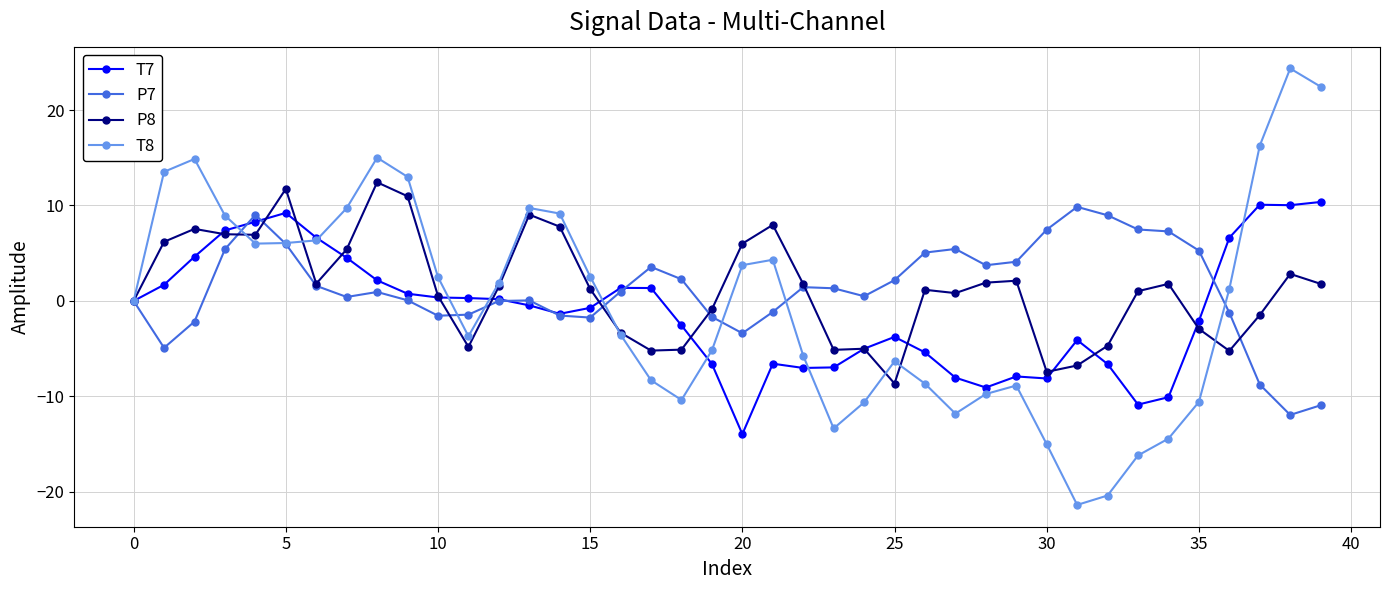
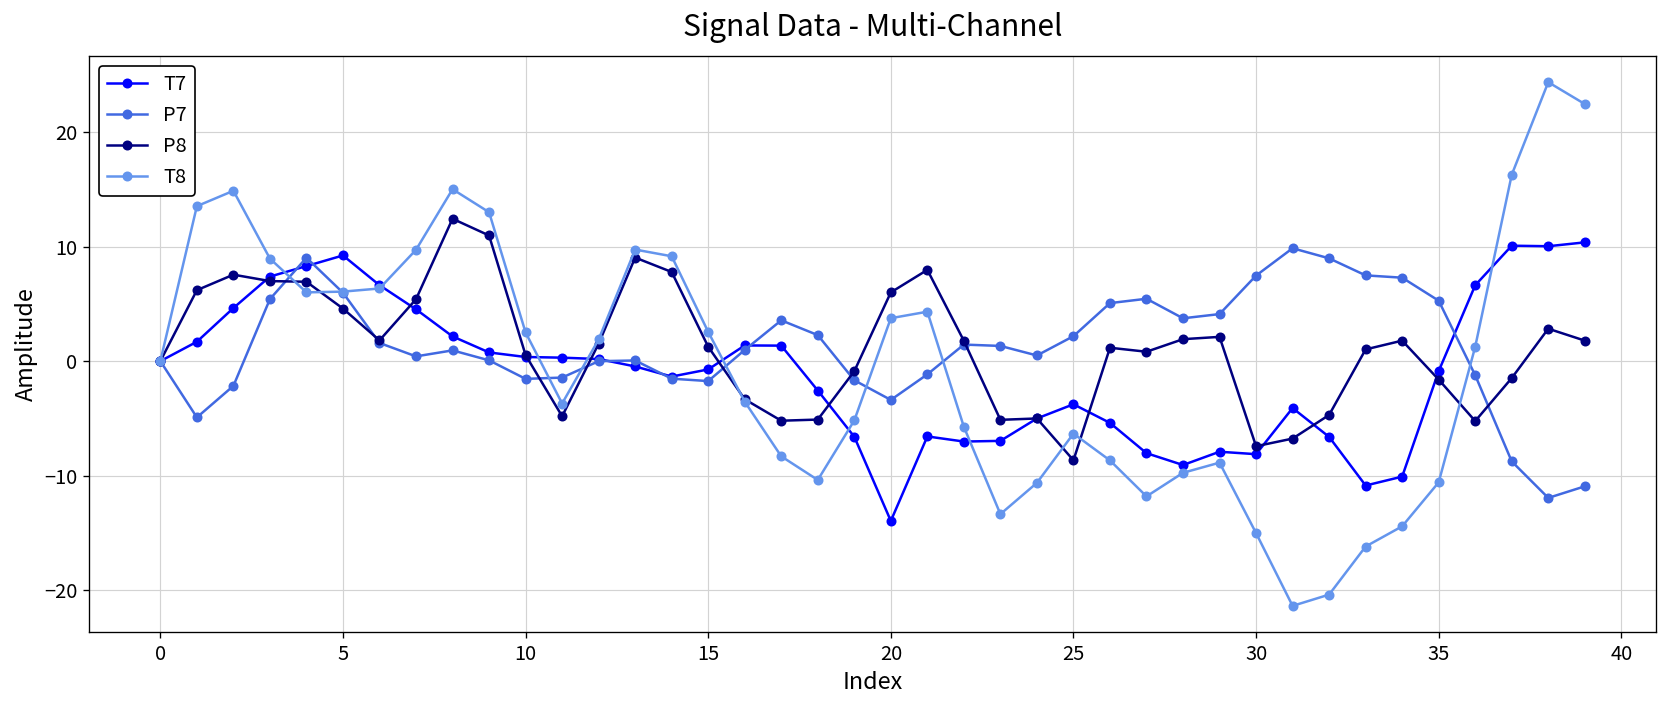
  {
    "T7": {
      "5": 9,
      "15": -1,
      "20": -14,
      "25": -4,
      "30": -8,
-     "35": -2
+     "35": -1
    },
    "P8": {
-     "5": 12,
+     "5": 5,
      "15": 1,
      "20": 6,
      "25": -9,
      "30": -7,
-     "35": -3
+     "35": -2
    }
  }
